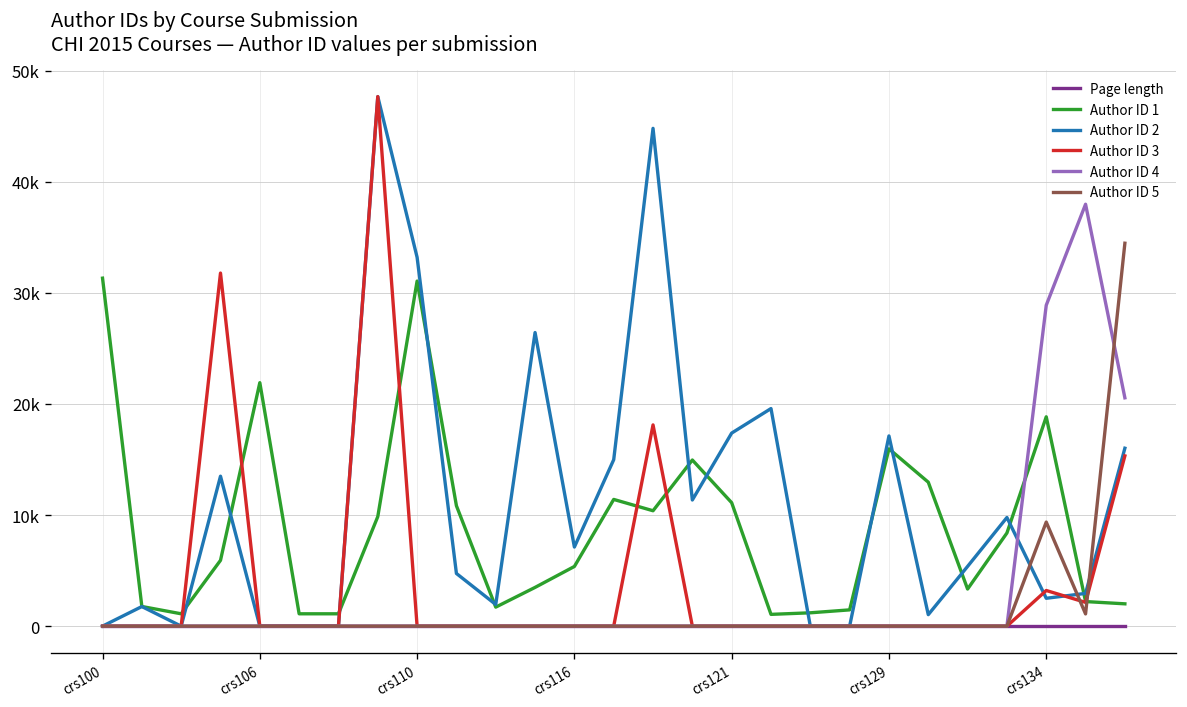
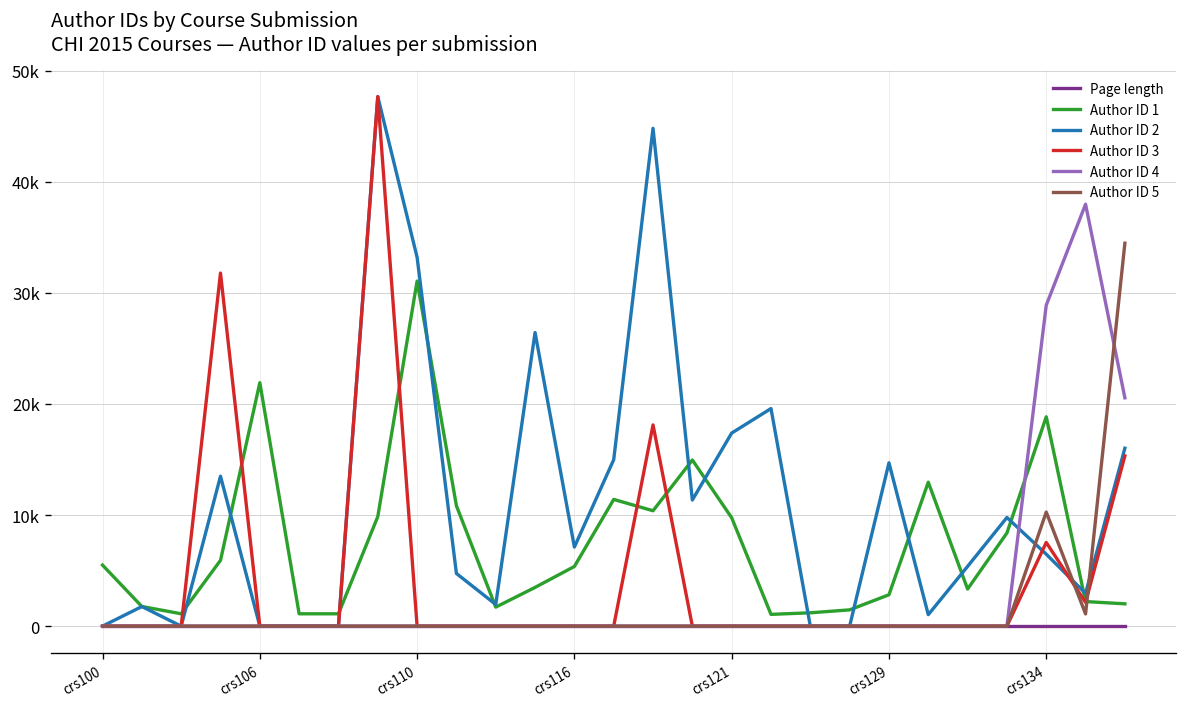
  {
    "Page length": {
      "crs134": 0
    },
    "Author ID 1": {
-     "crs100": 31000,
+     "crs100": 5000,
      "crs106": 22000,
      "crs110": 31000,
      "crs116": 5000,
-     "crs121": 11000,
-     "crs129": 16000,
+     "crs121": 10000,
+     "crs129": 3000,
      "crs134": 19000
    },
    "Author ID 2": {
      "crs110": 33000,
      "crs116": 7000,
      "crs121": 17000,
-     "crs129": 17000,
-     "crs134": 3000
+     "crs129": 15000,
+     "crs134": 6000
    },
    "Author ID 3": {
-     "crs134": 3000
+     "crs134": 8000
    },
    "Author ID 4": {
      "crs134": 29000
    },
    "Author ID 5": {
-     "crs134": 9000
+     "crs134": 10000
    }
  }
